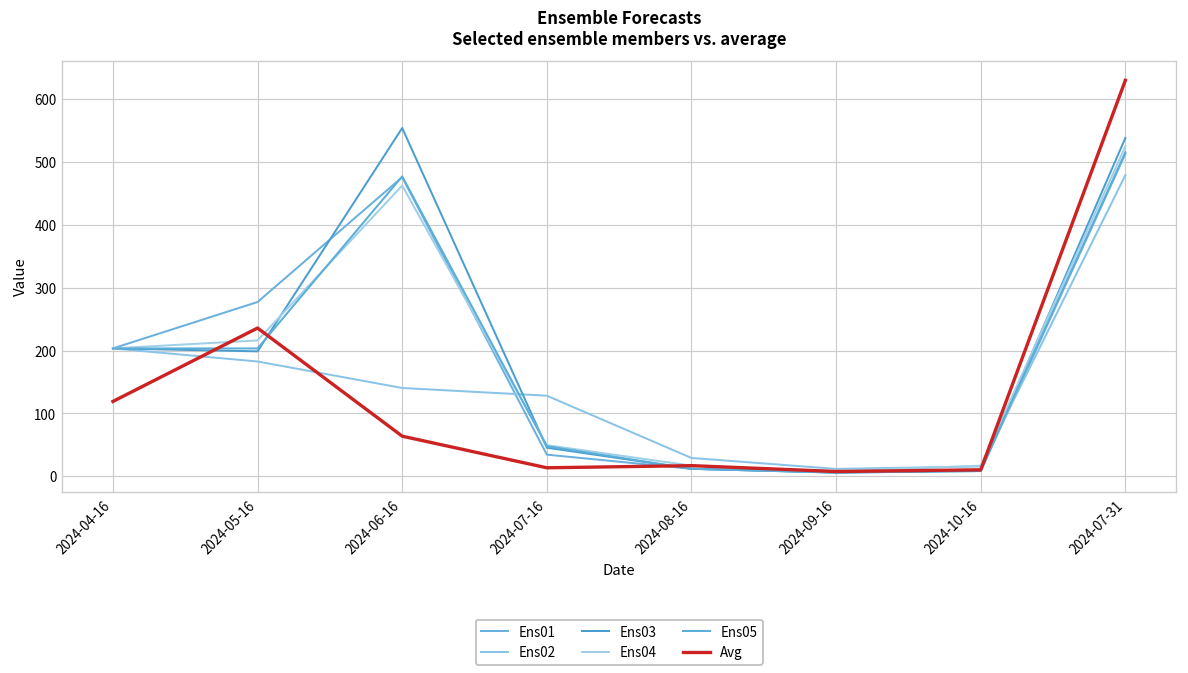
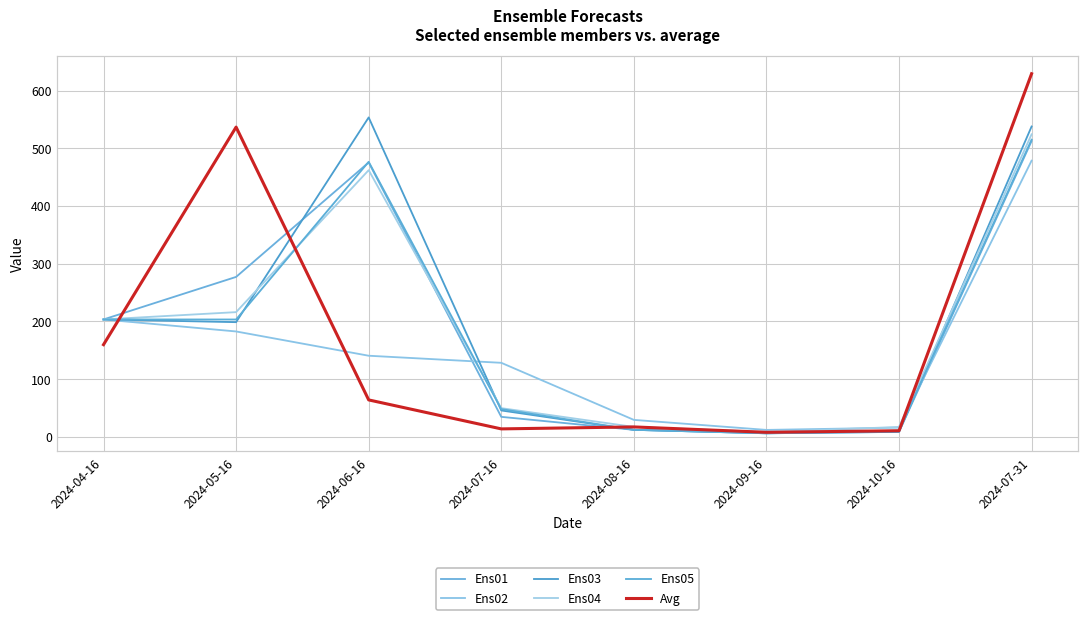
  {
    "Avg": {
-     "2024-04-16": 120,
-     "2024-05-16": 240,
+     "2024-04-16": 160,
+     "2024-05-16": 540,
      "2024-06-16": 60,
      "2024-07-16": 10,
      "2024-07-31": 630
    }
  }
